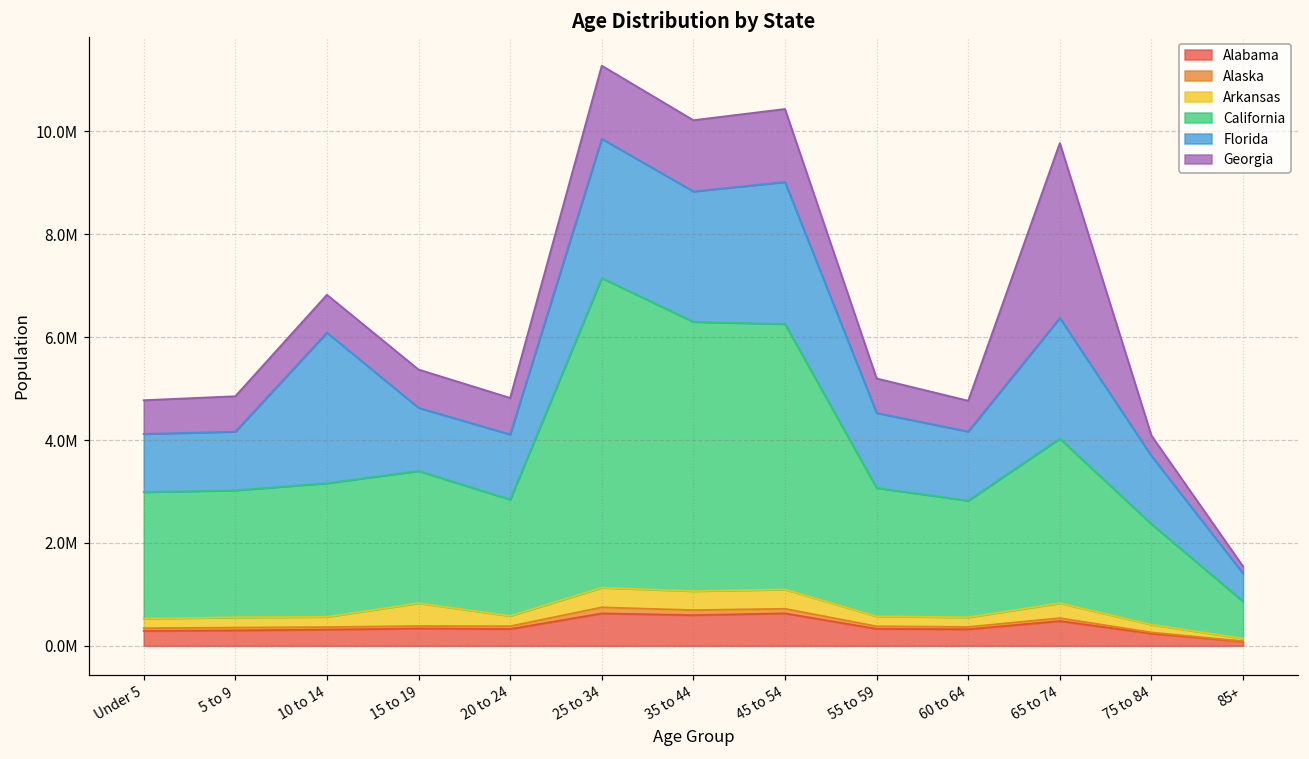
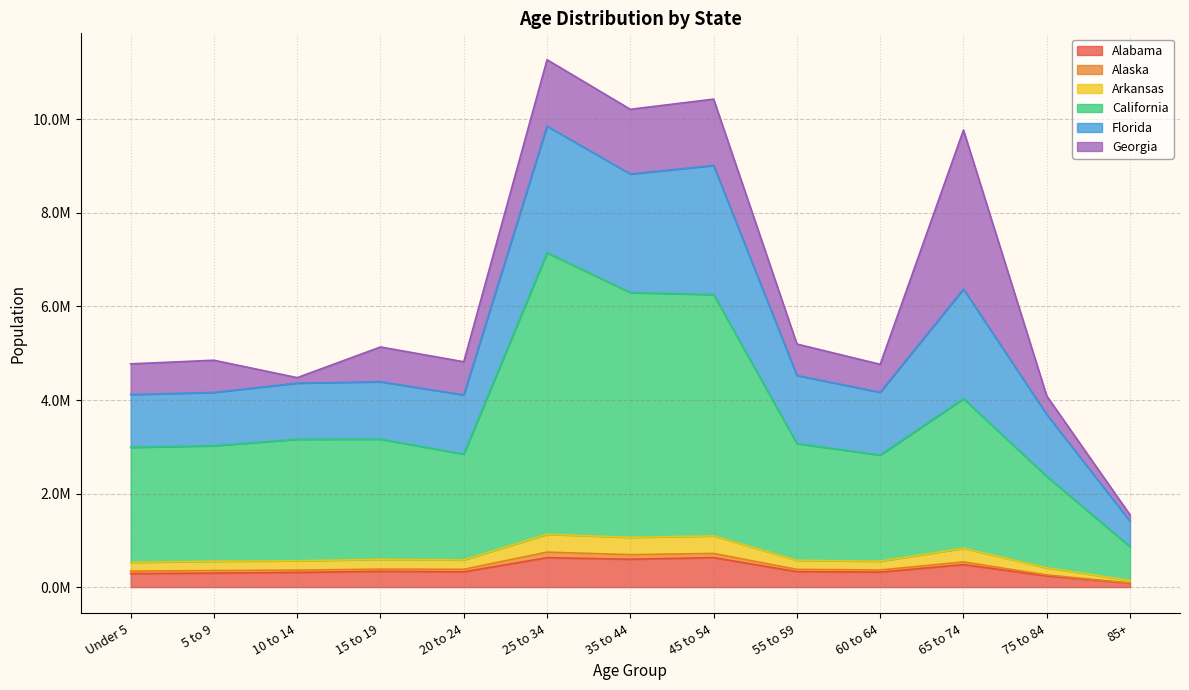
  {
    "Arkansas": {
      "Under 5": 200000,
      "5 to 9": 200000,
      "10 to 14": 200000,
-     "15 to 19": 400000,
+     "15 to 19": 200000,
      "20 to 24": 200000,
      "25 to 34": 400000,
      "35 to 44": 400000,
      "45 to 54": 400000,
      "55 to 59": 200000,
      "60 to 64": 200000,
      "65 to 74": 300000,
      "75 to 84": 200000
    },
    "California": {
      "Under 5": 2500000,
      "5 to 9": 2500000,
      "10 to 14": 2600000,
      "15 to 19": 2600000,
      "20 to 24": 2300000,
      "25 to 34": 6000000,
      "35 to 44": 5200000,
      "45 to 54": 5200000,
      "55 to 59": 2500000,
      "60 to 64": 2300000,
      "65 to 74": 3200000,
      "75 to 84": 2000000,
      "85+": 700000
    },
    "Florida": {
      "Under 5": 1100000,
      "5 to 9": 1100000,
-     "10 to 14": 2900000,
+     "10 to 14": 1200000,
      "15 to 19": 1200000,
      "20 to 24": 1300000,
      "25 to 34": 2700000,
      "35 to 44": 2500000,
      "45 to 54": 2800000,
      "55 to 59": 1500000,
      "60 to 64": 1300000,
      "65 to 74": 2300000,
      "75 to 84": 1300000,
      "85+": 500000
    },
    "Georgia": {
      "Under 5": 700000,
      "5 to 9": 700000,
-     "10 to 14": 700000,
+     "10 to 14": 100000,
      "15 to 19": 700000,
      "20 to 24": 700000,
      "25 to 34": 1400000,
      "35 to 44": 1400000,
      "45 to 54": 1400000,
      "55 to 59": 700000,
      "60 to 64": 600000,
      "65 to 74": 3400000,
      "75 to 84": 400000,
      "85+": 100000
    }
  }
